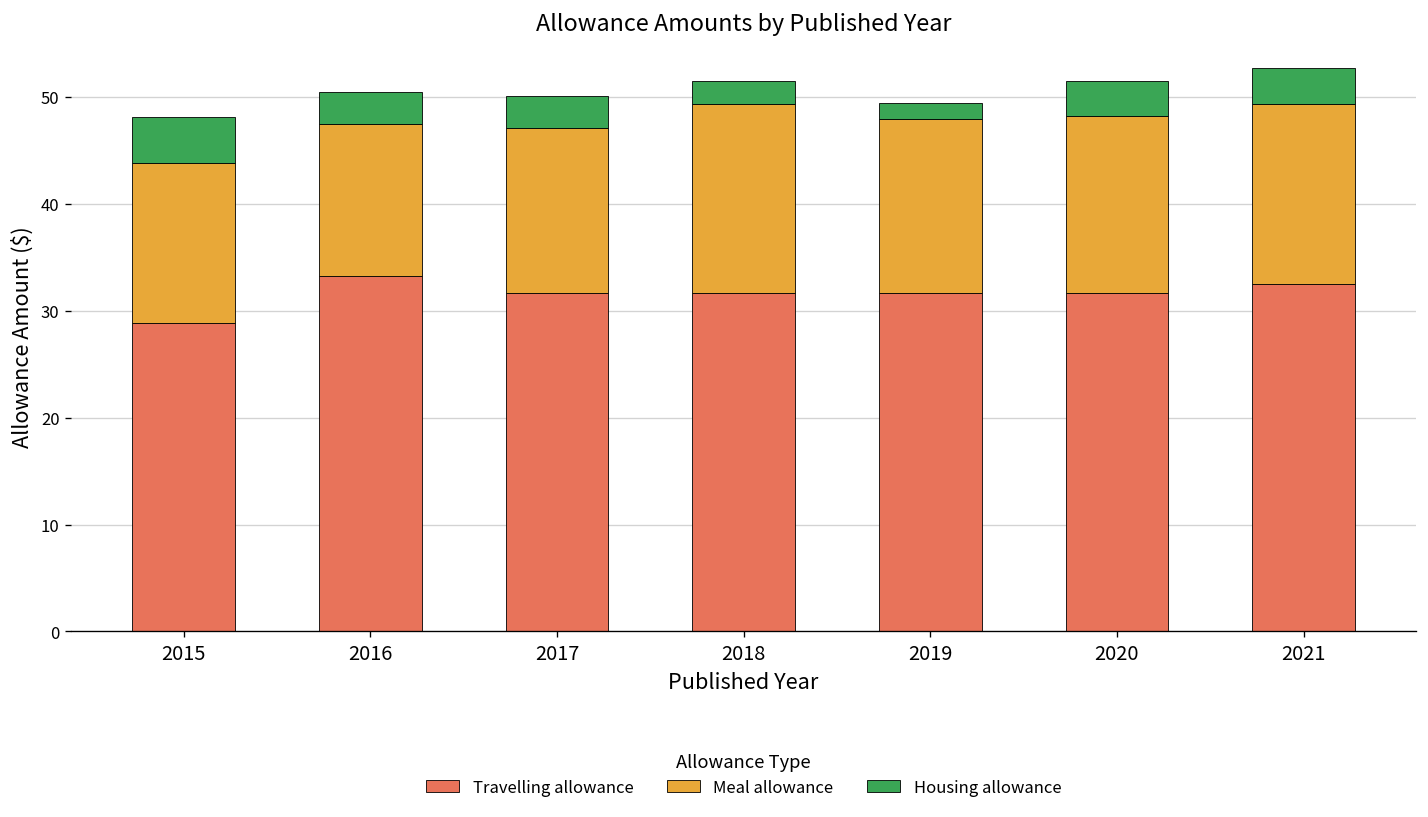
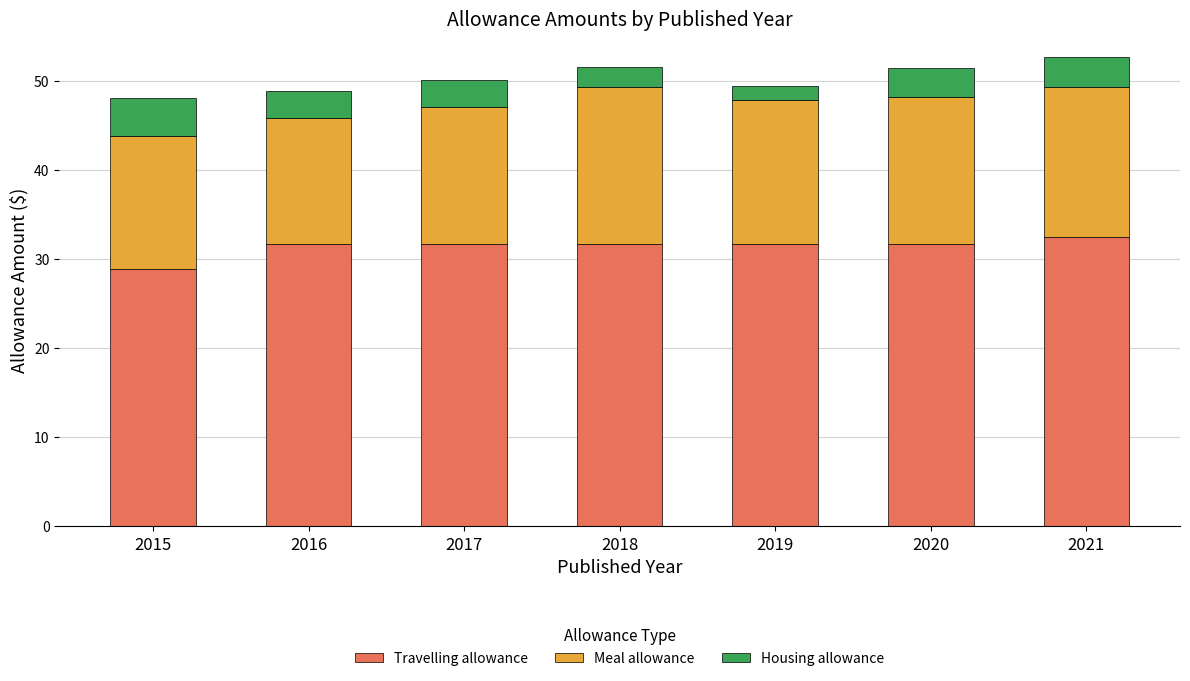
  {
    "Travelling allowance": {
      "2015": 29,
-     "2016": 33,
+     "2016": 32,
      "2017": 32,
      "2018": 32,
      "2019": 32,
      "2020": 32,
      "2021": 32
    },
    "Meal allowance": {
      "2015": 15,
      "2016": 14,
      "2017": 15,
      "2018": 18,
      "2019": 16,
      "2020": 17,
      "2021": 17
    },
    "Housing allowance": {
      "2015": 4,
      "2016": 3,
      "2017": 3,
      "2018": 2,
      "2019": 2,
      "2020": 3,
      "2021": 3
    }
  }
